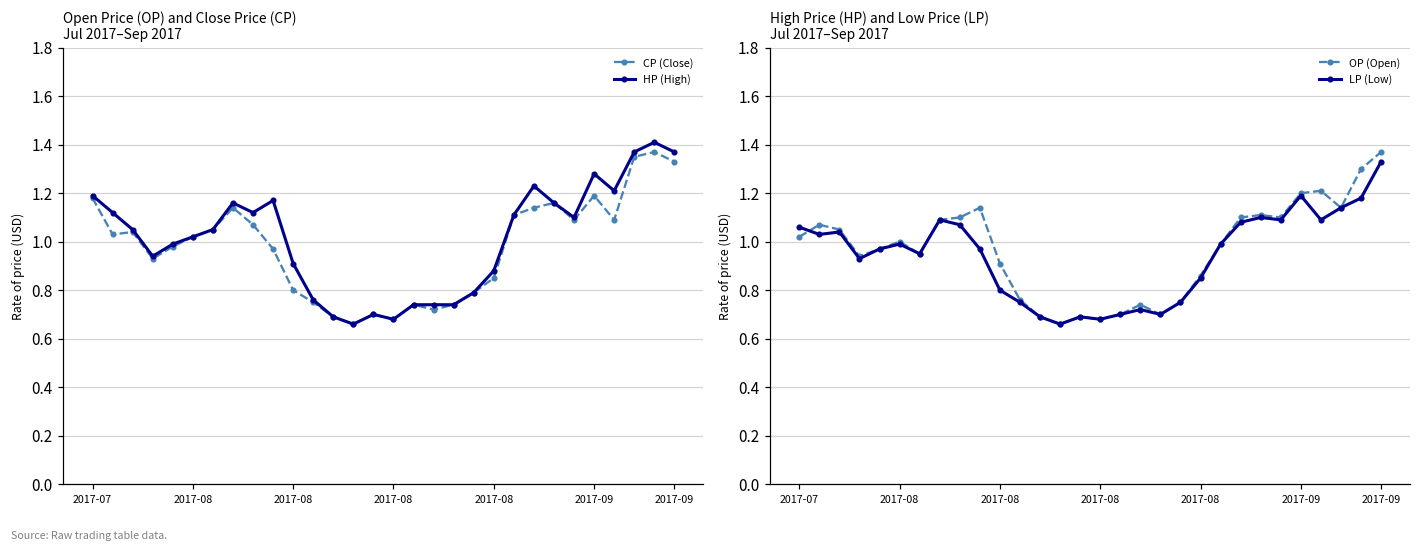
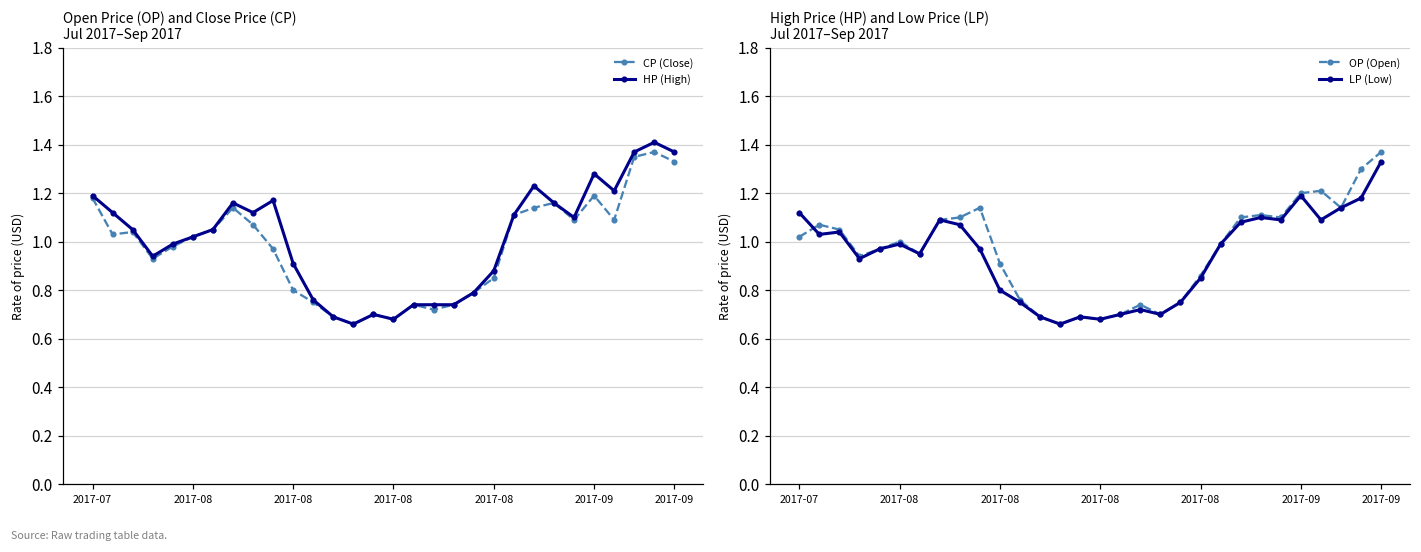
  {
    "High Price (HP) and Low Price (LP) Jul 2017–Sep 2017": {
      "OP (Open)": {
        "2017-07": 1.02
      },
      "LP (Low)": {
-       "2017-07": 1.06
+       "2017-07": 1.12
      }
    }
  }
